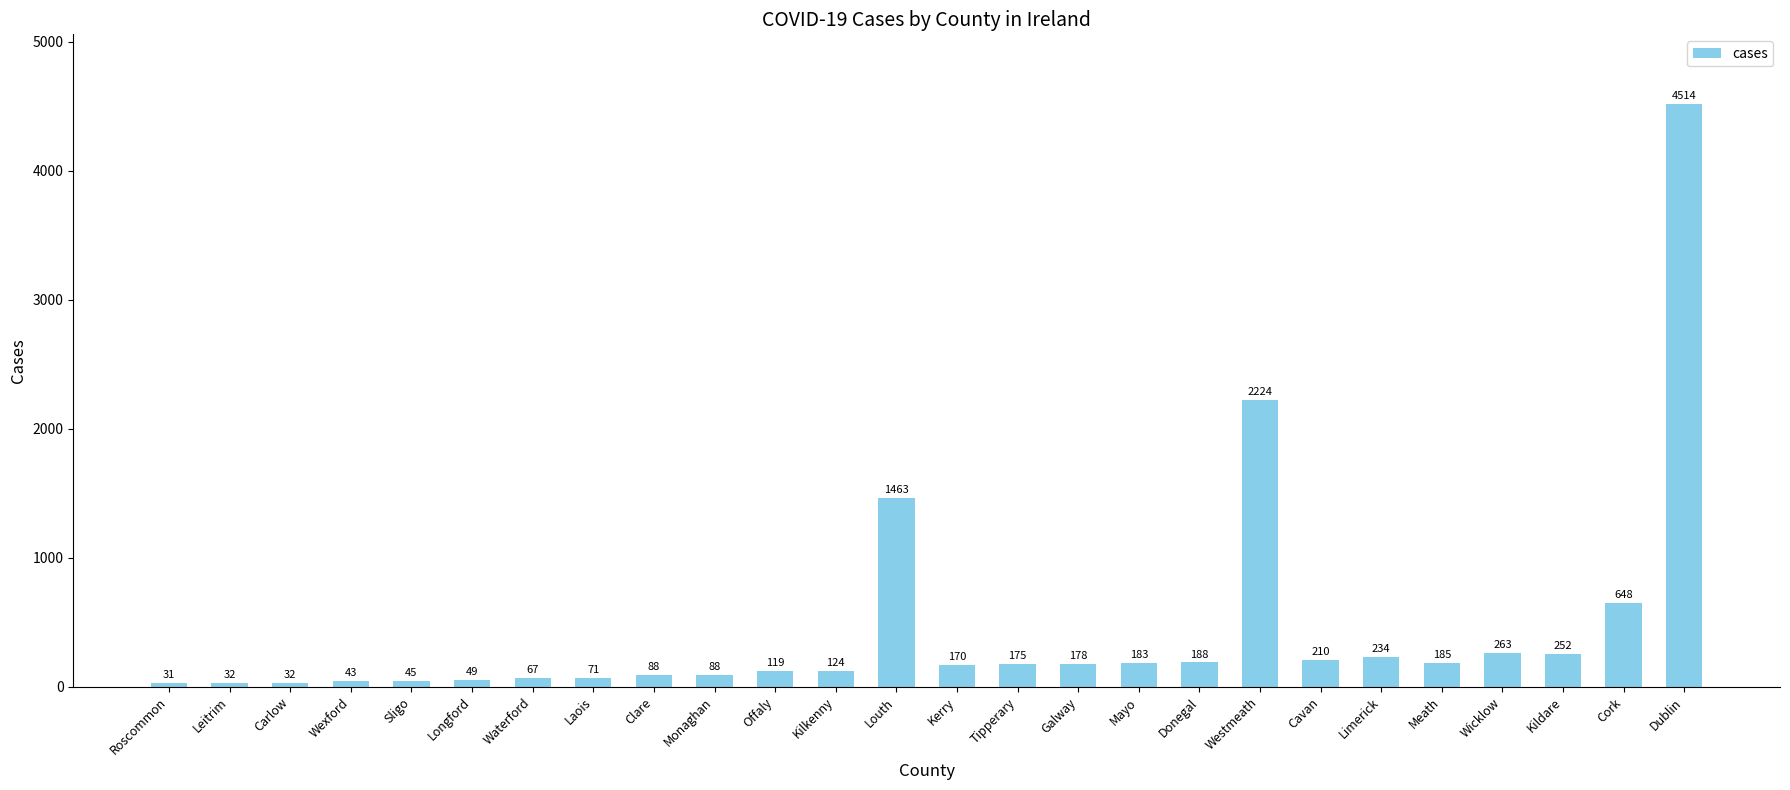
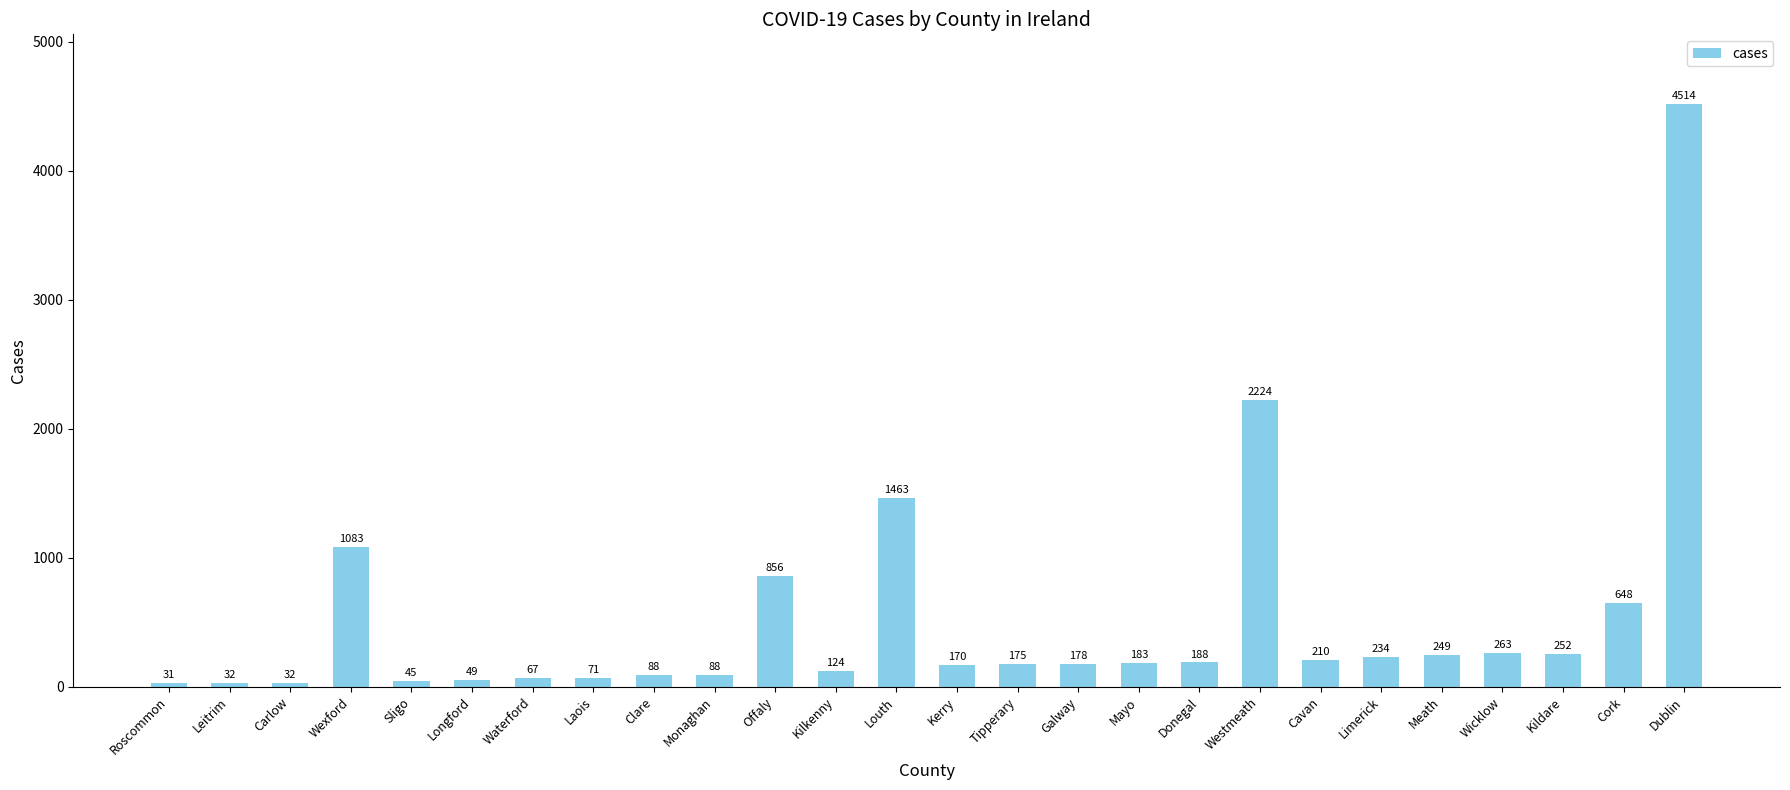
  {
    "Roscommon": 31,
    "Leitrim": 32,
    "Carlow": 32,
-   "Wexford": 43,
+   "Wexford": 1083,
    "Sligo": 45,
    "Longford": 49,
    "Waterford": 67,
    "Laois": 71,
    "Clare": 88,
    "Monaghan": 88,
-   "Offaly": 119,
+   "Offaly": 856,
    "Kilkenny": 124,
    "Louth": 1463,
    "Kerry": 170,
    "Tipperary": 175,
    "Galway": 178,
    "Mayo": 183,
    "Donegal": 188,
    "Westmeath": 2224,
    "Cavan": 210,
    "Limerick": 234,
-   "Meath": 185,
+   "Meath": 249,
    "Wicklow": 263,
    "Kildare": 252,
    "Cork": 648,
    "Dublin": 4514
  }
